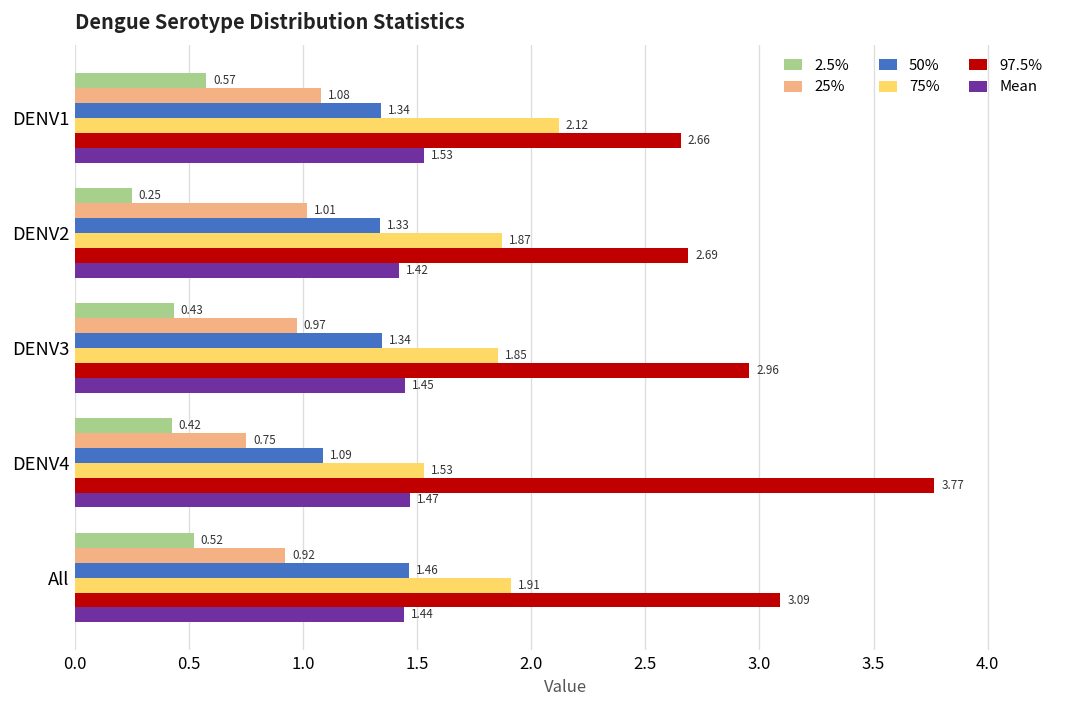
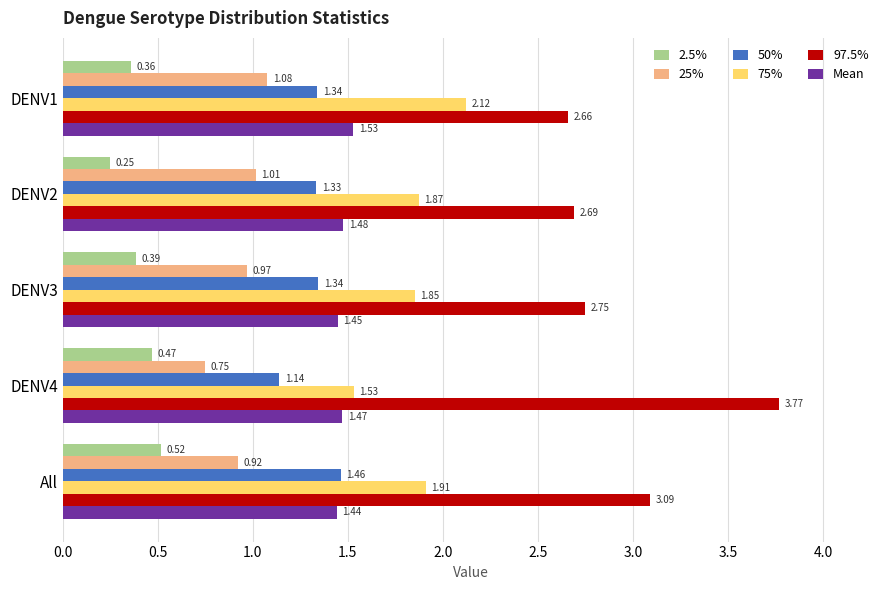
  {
    "2.5%": {
-     "DENV1": 0.57,
+     "DENV1": 0.36,
      "DENV2": 0.25,
-     "DENV3": 0.43,
-     "DENV4": 0.42,
+     "DENV3": 0.39,
+     "DENV4": 0.47,
      "All": 0.52
    },
    "50%": {
      "DENV1": 1.34,
      "DENV2": 1.33,
      "DENV3": 1.34,
-     "DENV4": 1.09,
+     "DENV4": 1.14,
      "All": 1.46
    },
    "97.5%": {
      "DENV1": 2.66,
      "DENV2": 2.69,
-     "DENV3": 2.96,
+     "DENV3": 2.75,
      "DENV4": 3.77,
      "All": 3.09
    },
    "Mean": {
      "DENV1": 1.53,
-     "DENV2": 1.42,
+     "DENV2": 1.48,
      "DENV3": 1.45,
      "DENV4": 1.47,
      "All": 1.44
    }
  }
